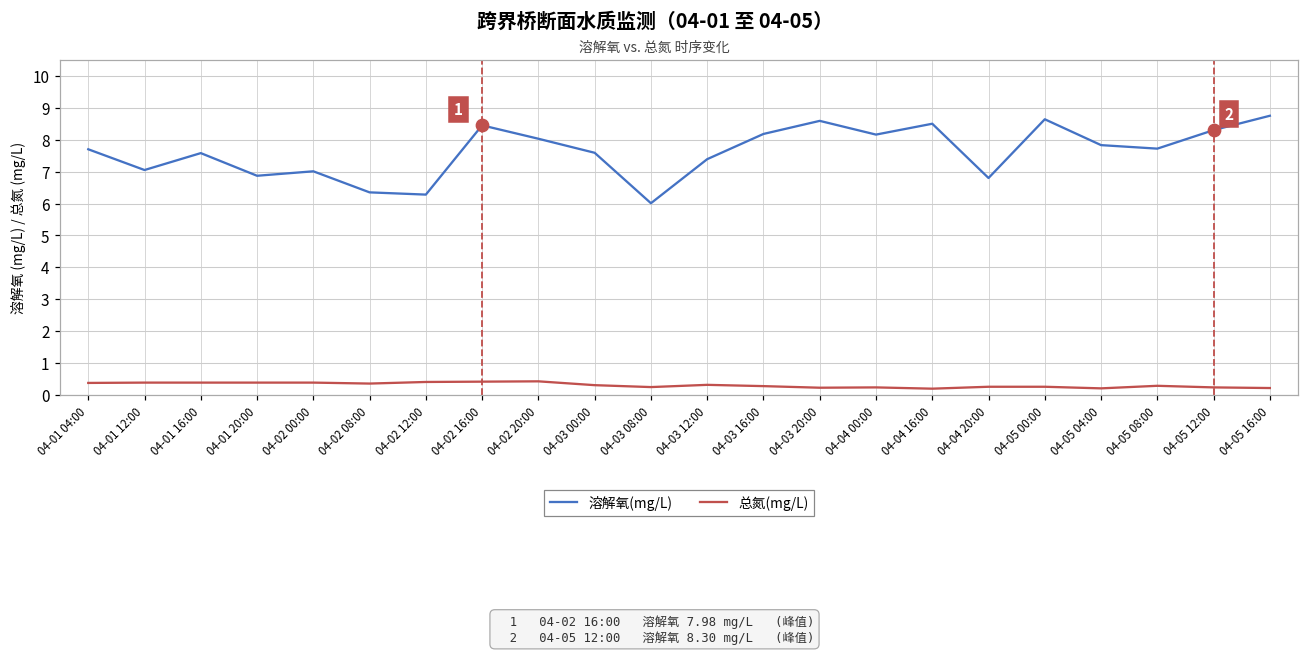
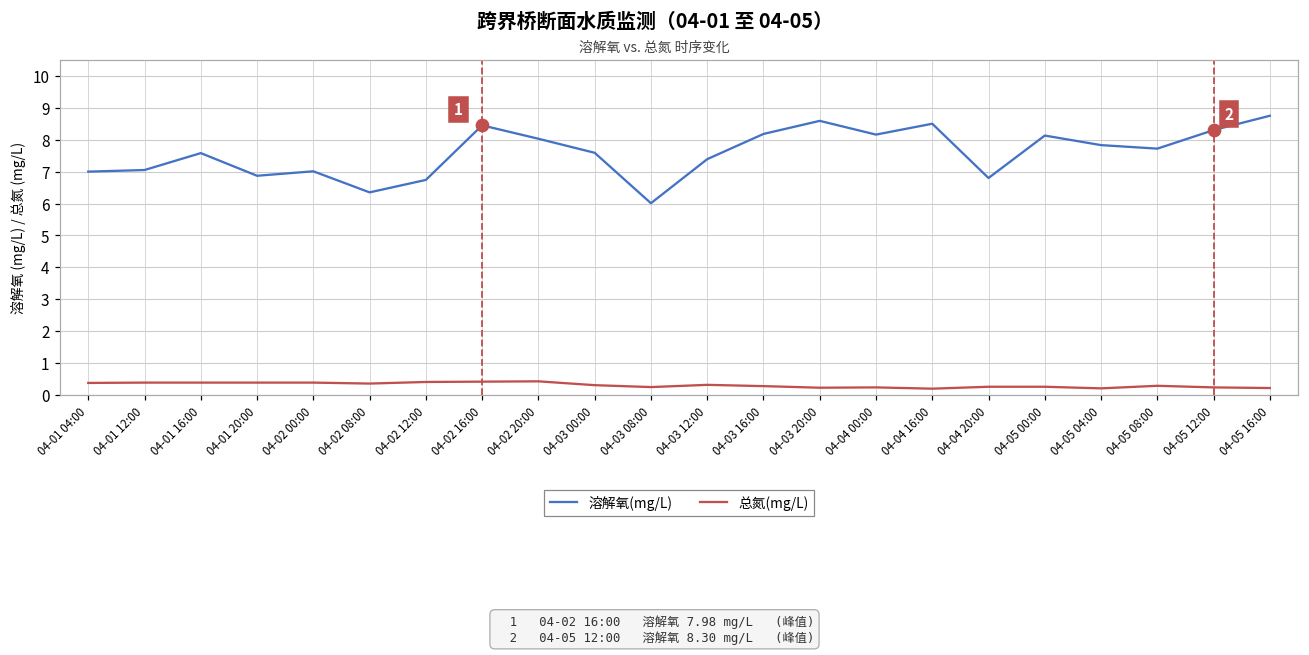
  {
    "溶解氧(mg/L)": {
-     "04-01 04:00": 7.7,
+     "04-01 04:00": 7.0,
      "04-01 12:00": 7.1,
      "04-01 16:00": 7.6,
      "04-01 20:00": 6.9,
      "04-02 00:00": 7.0,
      "04-02 08:00": 6.4,
-     "04-02 12:00": 6.3,
+     "04-02 12:00": 6.7,
      "04-02 20:00": 8.0,
      "04-03 00:00": 7.6,
      "04-03 08:00": 6.0,
      "04-03 12:00": 7.4,
      "04-03 16:00": 8.2,
      "04-03 20:00": 8.6,
      "04-04 00:00": 8.2,
      "04-04 16:00": 8.5,
      "04-04 20:00": 6.8,
-     "04-05 00:00": 8.6,
+     "04-05 00:00": 8.1,
      "04-05 04:00": 7.8,
      "04-05 08:00": 7.7,
      "04-05 16:00": 8.8
    }
  }
